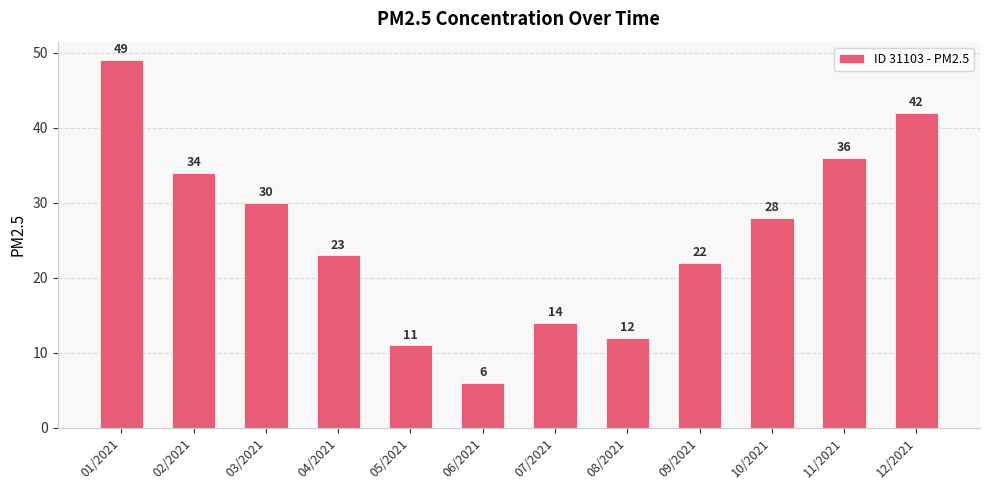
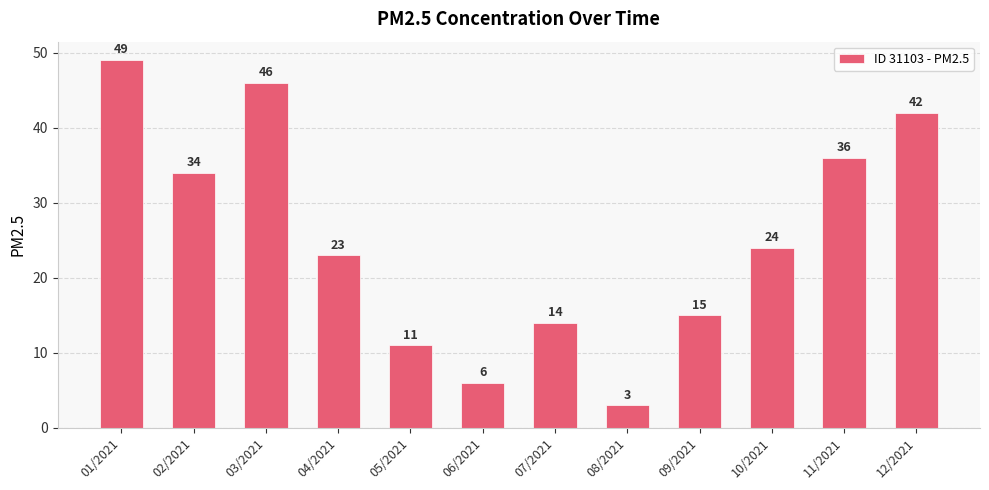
  {
    "01/2021": 49,
    "02/2021": 34,
-   "03/2021": 30,
+   "03/2021": 46,
    "04/2021": 23,
    "05/2021": 11,
    "06/2021": 6,
    "07/2021": 14,
-   "08/2021": 12,
-   "09/2021": 22,
-   "10/2021": 28,
+   "08/2021": 3,
+   "09/2021": 15,
+   "10/2021": 24,
    "11/2021": 36,
    "12/2021": 42
  }
